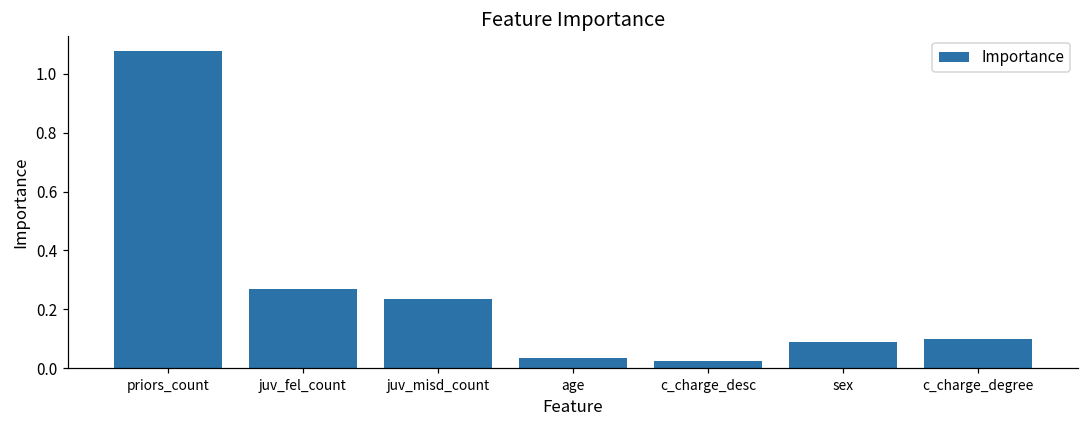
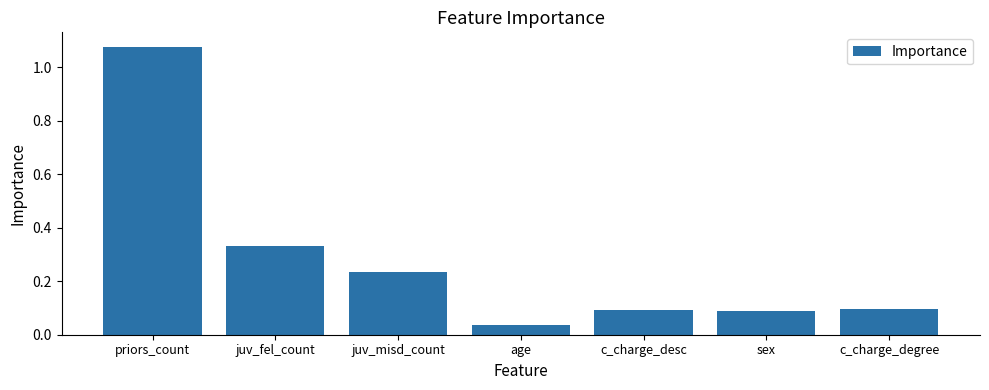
  {
    "priors_count": 1.08,
-   "juv_fel_count": 0.27,
+   "juv_fel_count": 0.33,
    "juv_misd_count": 0.23,
    "age": 0.03,
-   "c_charge_desc": 0.02,
+   "c_charge_desc": 0.09,
    "sex": 0.09,
    "c_charge_degree": 0.10
  }
